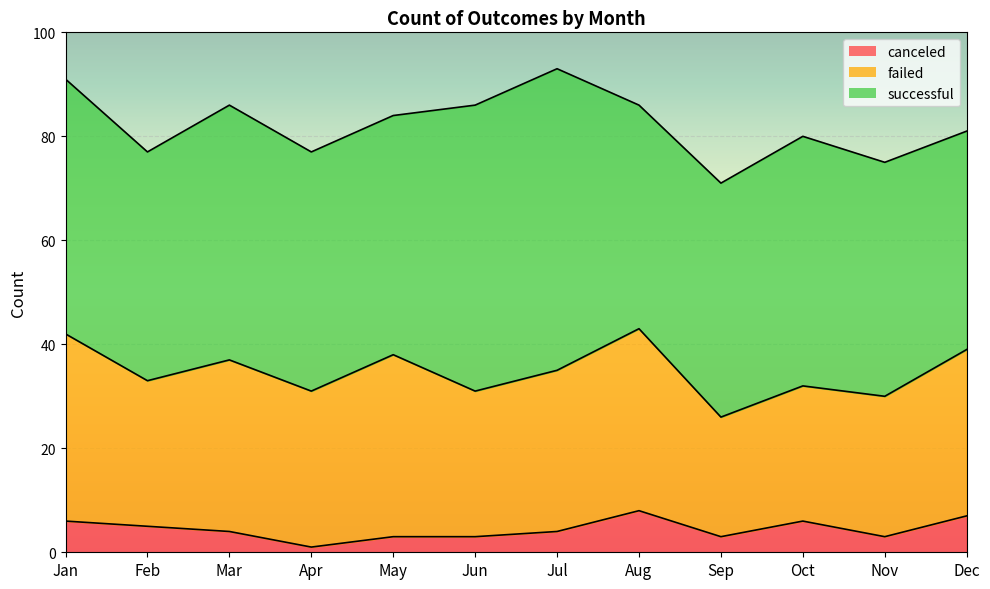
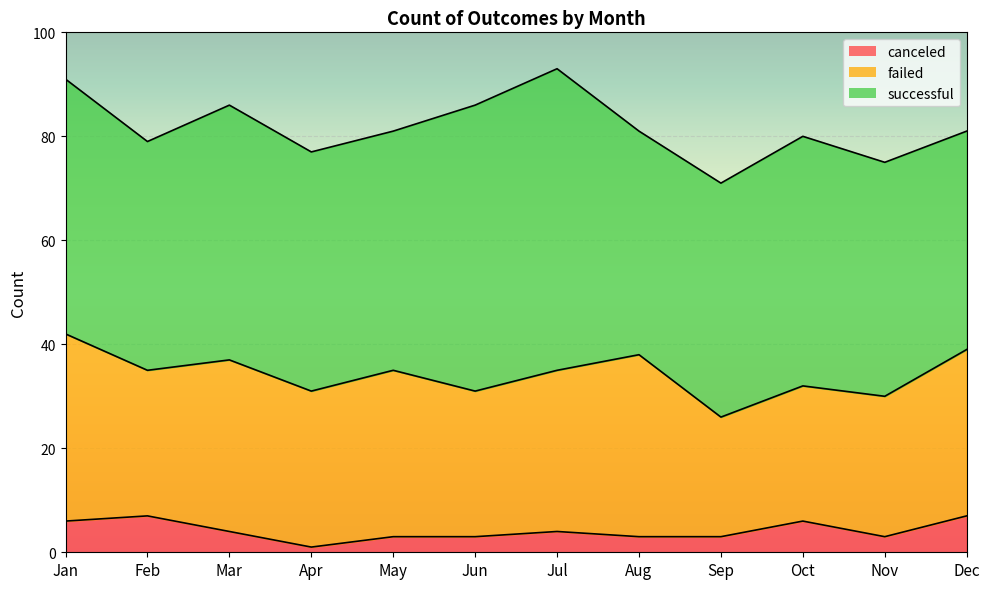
  {
    "canceled": {
      "Jan": 6,
-     "Feb": 5,
+     "Feb": 7,
      "Mar": 4,
      "Apr": 1,
      "May": 3,
      "Jun": 3,
      "Jul": 4,
-     "Aug": 8,
+     "Aug": 3,
      "Sep": 3,
      "Oct": 6,
      "Nov": 3,
      "Dec": 7
    },
    "failed": {
      "Jan": 36,
      "Feb": 28,
      "Mar": 33,
      "Apr": 30,
-     "May": 35,
+     "May": 32,
      "Jun": 28,
      "Jul": 31,
      "Aug": 35,
      "Sep": 23,
      "Oct": 26,
      "Nov": 27,
      "Dec": 32
    },
    "successful": {
      "Jan": 49,
      "Feb": 44,
      "Mar": 49,
      "Apr": 46,
      "May": 46,
      "Jun": 55,
      "Jul": 58,
      "Aug": 43,
      "Sep": 45,
      "Oct": 48,
      "Nov": 45,
      "Dec": 42
    }
  }
